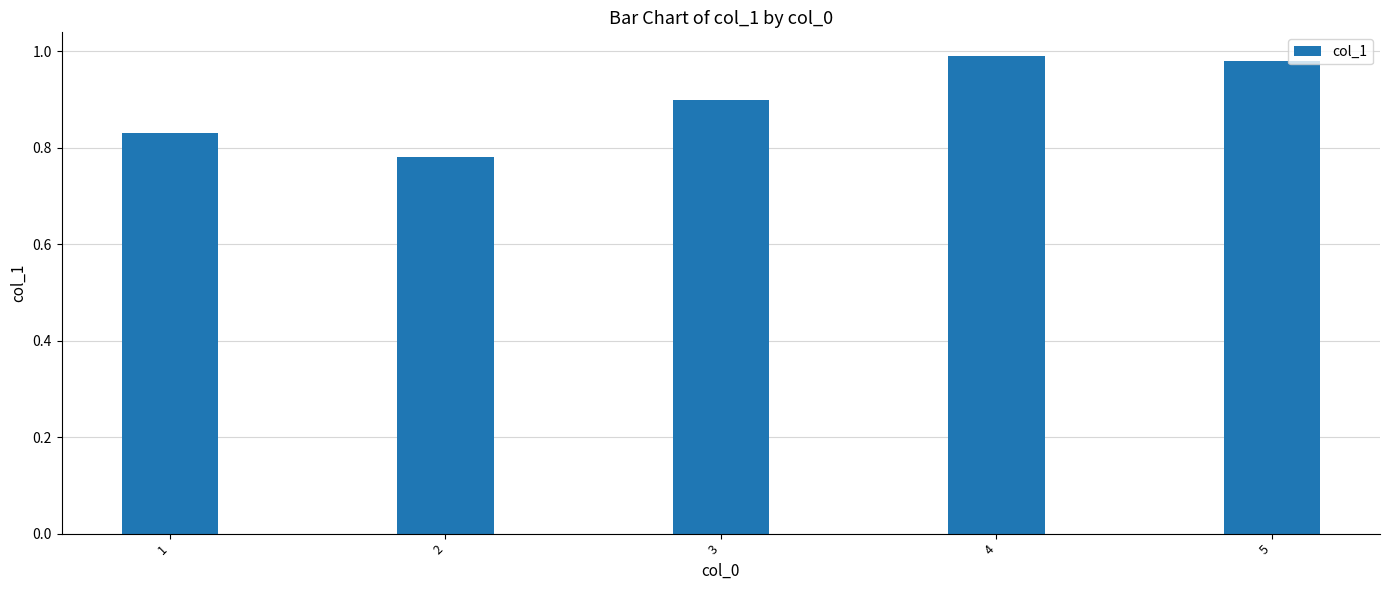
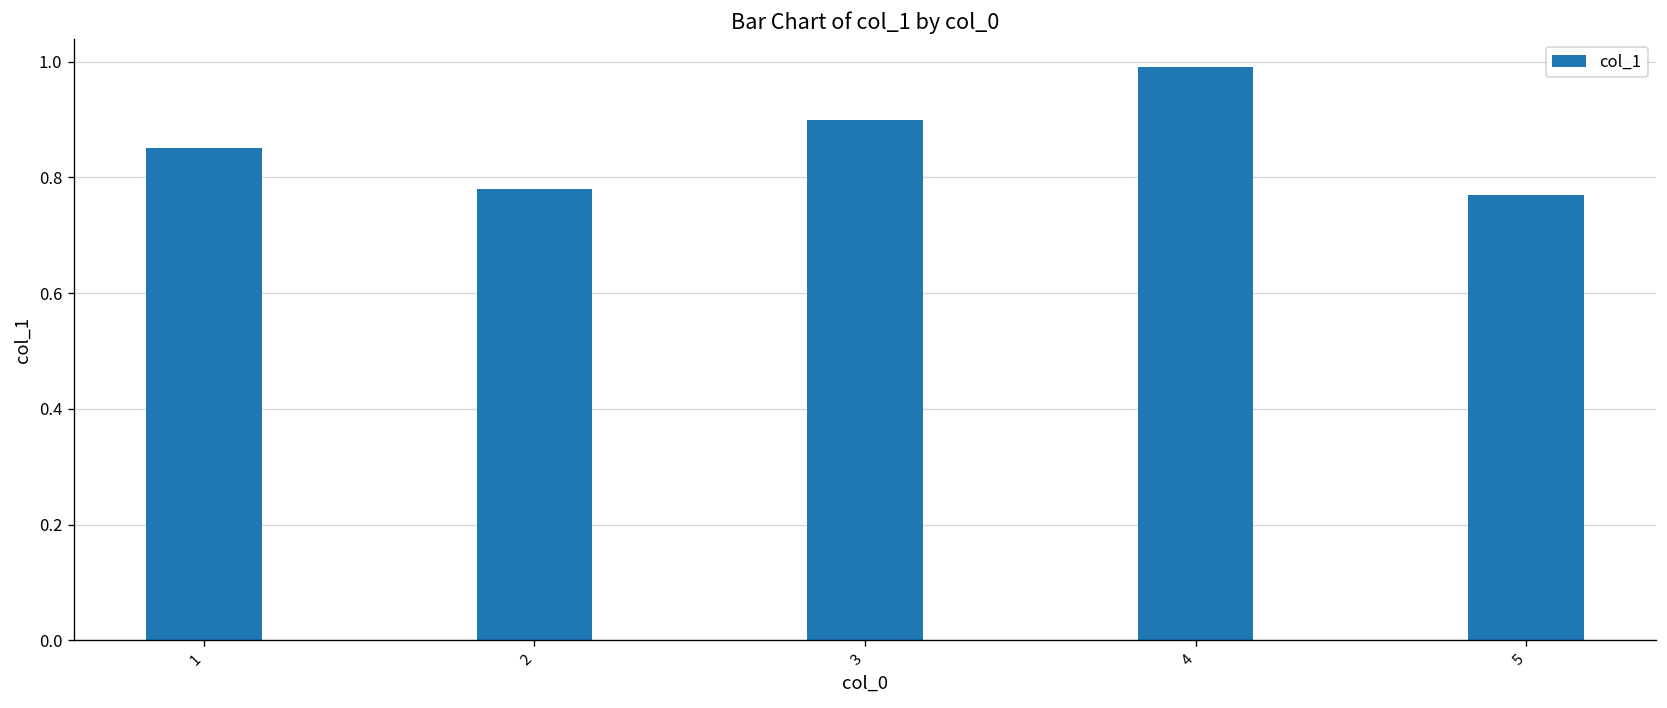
  {
-   "1": 0.83,
+   "1": 0.85,
    "2": 0.78,
    "3": 0.90,
    "4": 0.99,
-   "5": 0.98
+   "5": 0.77
  }
